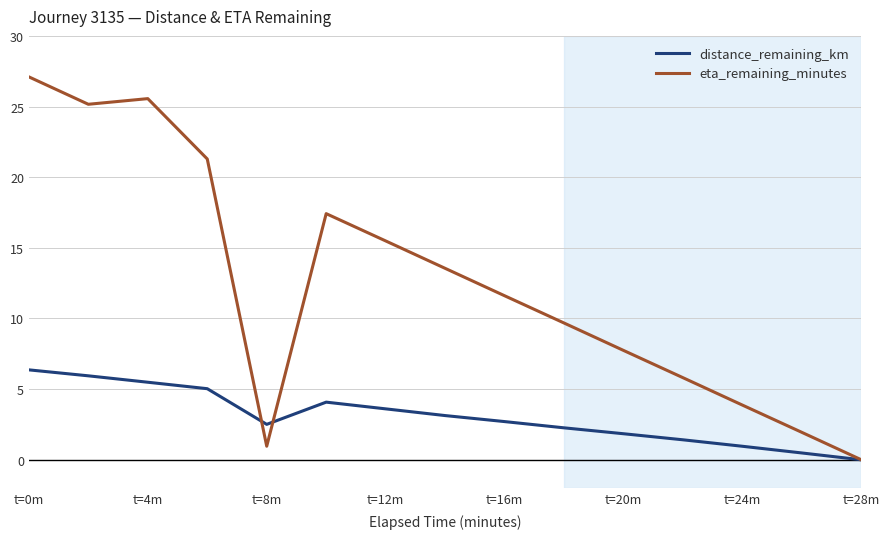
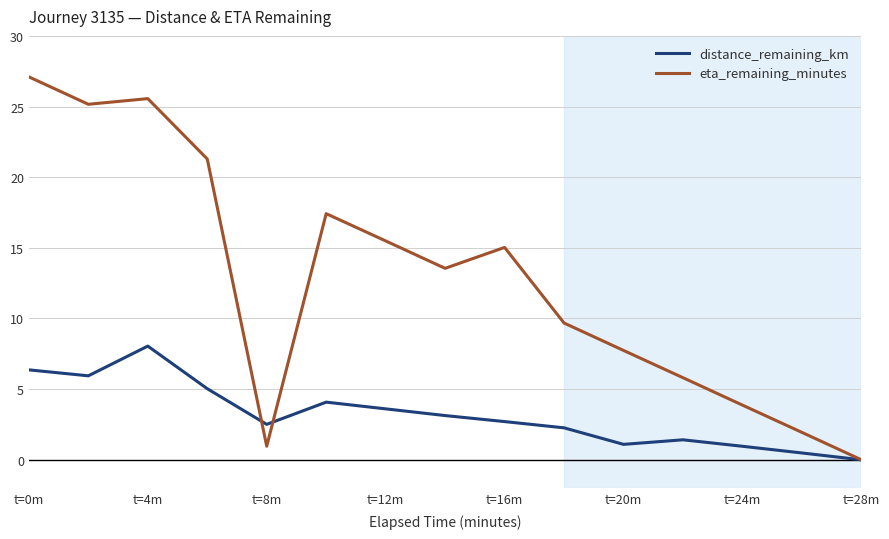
  {
    "distance_remaining_km": {
      "t=0m": 6.4,
-     "t=4m": 5.5,
+     "t=4m": 8.0,
      "t=8m": 2.5,
      "t=12m": 3.6,
      "t=16m": 2.7,
-     "t=20m": 1.8,
+     "t=20m": 1.1,
      "t=24m": 1.0
    },
    "eta_remaining_minutes": {
      "t=0m": 27.1,
      "t=4m": 25.6,
      "t=8m": 1.0,
      "t=12m": 15.5,
-     "t=16m": 11.6,
+     "t=16m": 15.0,
      "t=20m": 7.7,
      "t=24m": 3.9
    }
  }
